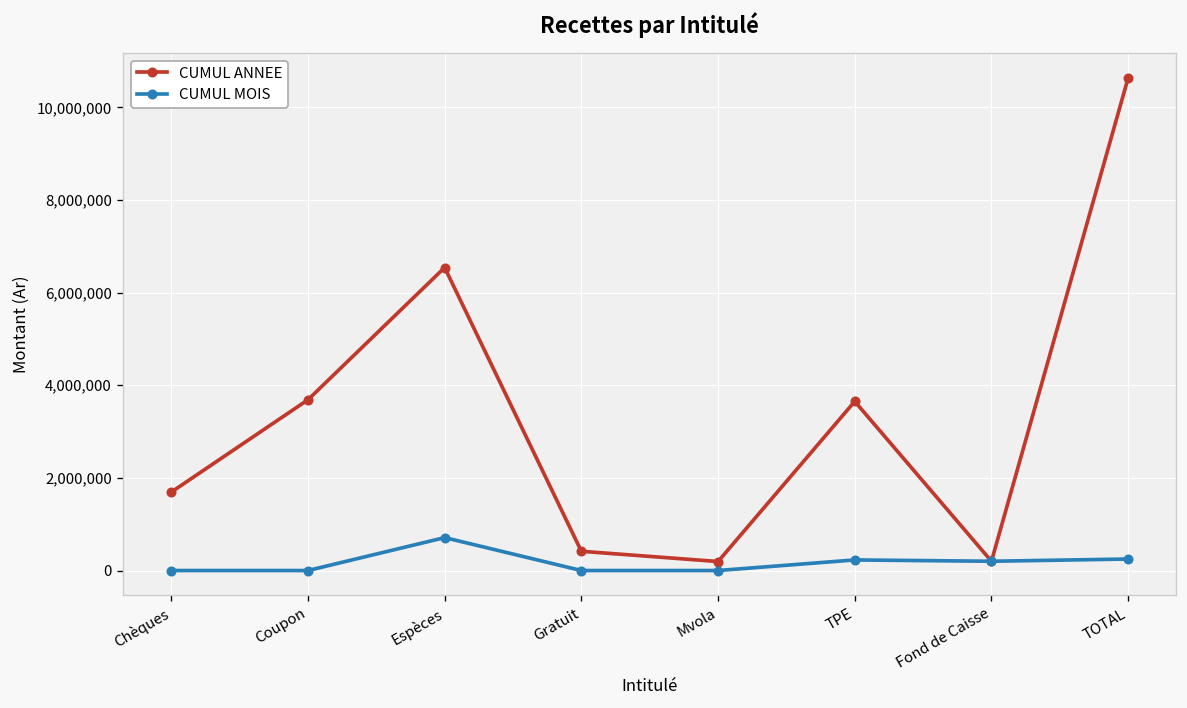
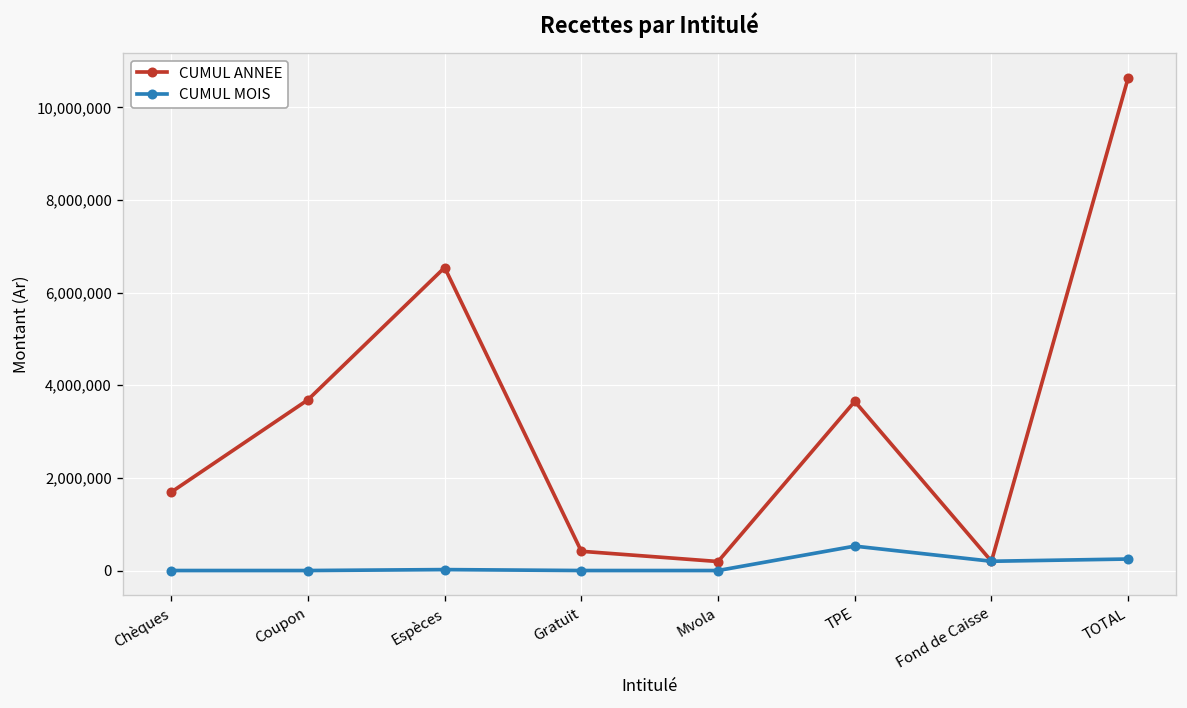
  {
    "CUMUL ANNEE": {
      "Chèques": "1,700,000",
      "Coupon": "3,700,000",
      "Espèces": "6,500,000",
      "Gratuit": "400,000",
      "Mvola": "200,000",
      "TPE": "3,700,000",
      "TOTAL": "10,600,000"
    },
    "CUMUL MOIS": {
      "Chèques": "0",
      "Coupon": "0",
-     "Espèces": "700,000",
+     "Espèces": "0",
      "Gratuit": "0",
      "Mvola": "0",
-     "TPE": "200,000",
+     "TPE": "500,000",
      "TOTAL": "200,000"
    }
  }
